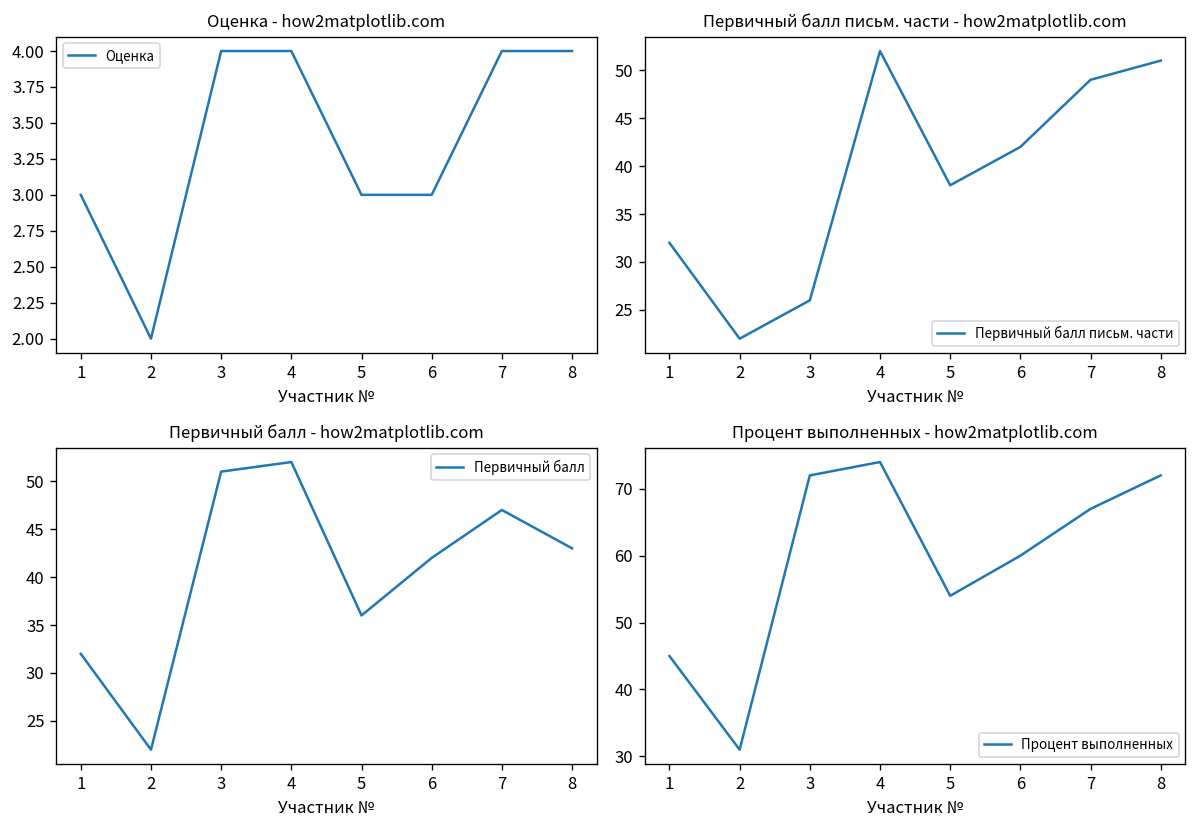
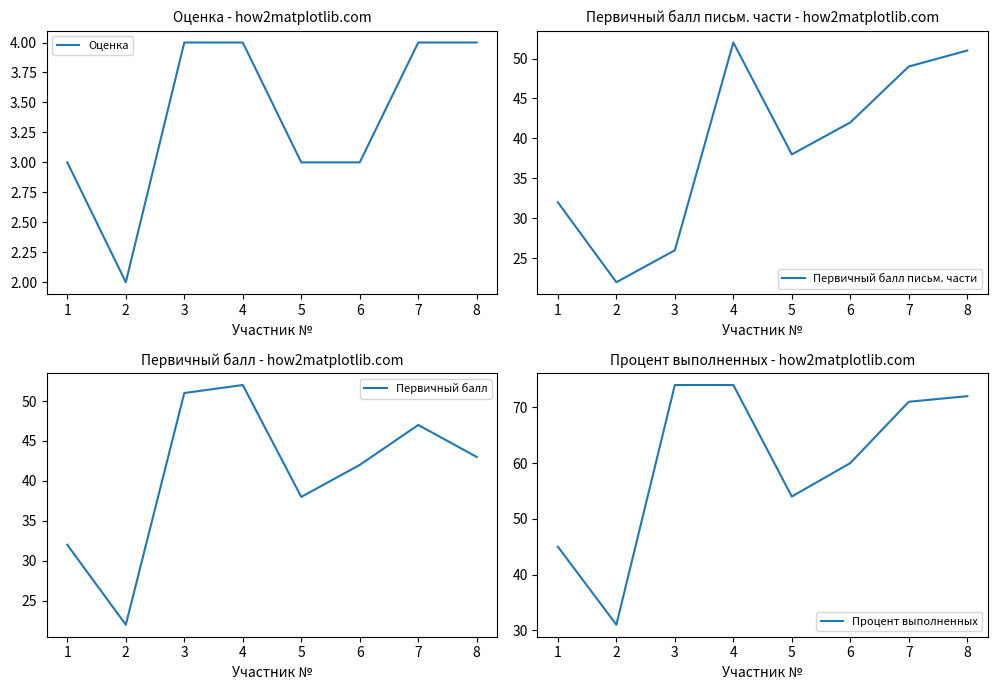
  {
    "Оценка - how2matplotlib.com": {
      "1": 3.00,
      "2": 2.00,
      "3": 4.00,
      "4": 4.00,
      "5": 3.00,
      "6": 3.00,
      "7": 4.00,
      "8": 4.00
    },
    "Первичный балл письм. части - how2matplotlib.com": {
      "1": 32,
      "2": 22,
      "3": 26,
      "4": 52,
      "5": 38,
      "6": 42,
      "7": 49,
      "8": 51
    },
    "Первичный балл - how2matplotlib.com": {
      "1": 32,
      "2": 22,
      "3": 51,
      "4": 52,
-     "5": 36,
+     "5": 38,
      "6": 42,
      "7": 47,
      "8": 43
    },
    "Процент выполненных - how2matplotlib.com": {
      "1": 45,
      "2": 31,
-     "3": 72,
+     "3": 74,
      "4": 74,
      "5": 54,
      "6": 60,
-     "7": 67,
+     "7": 71,
      "8": 72
    }
  }
